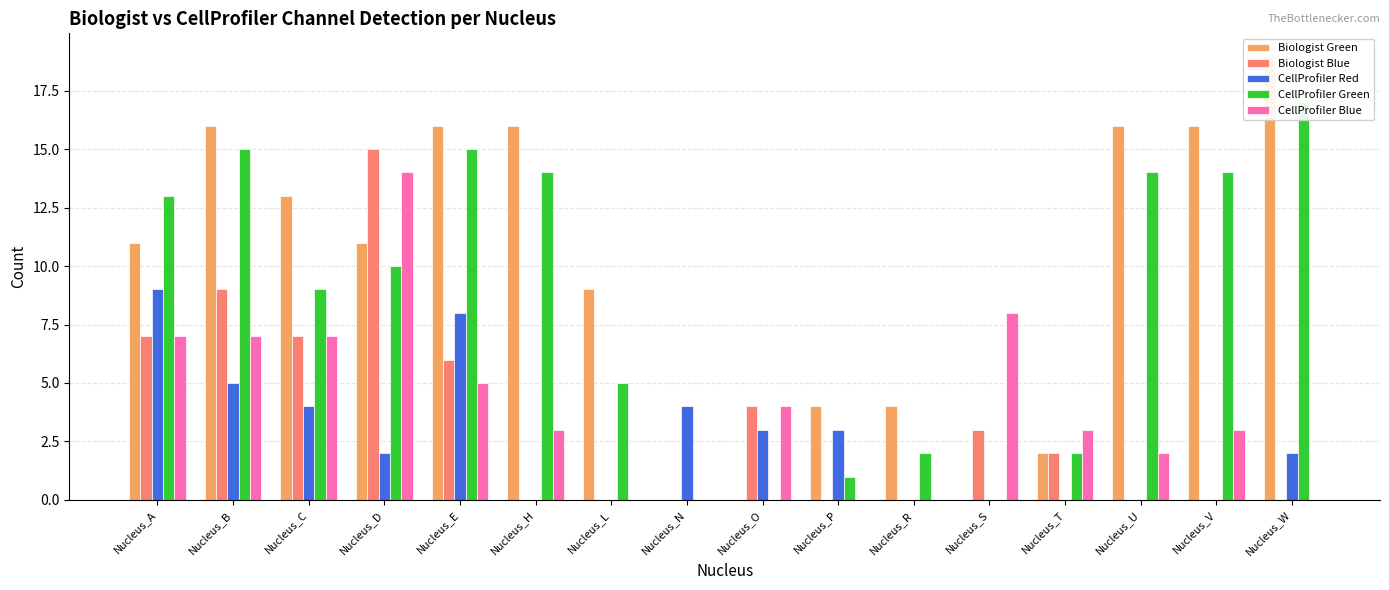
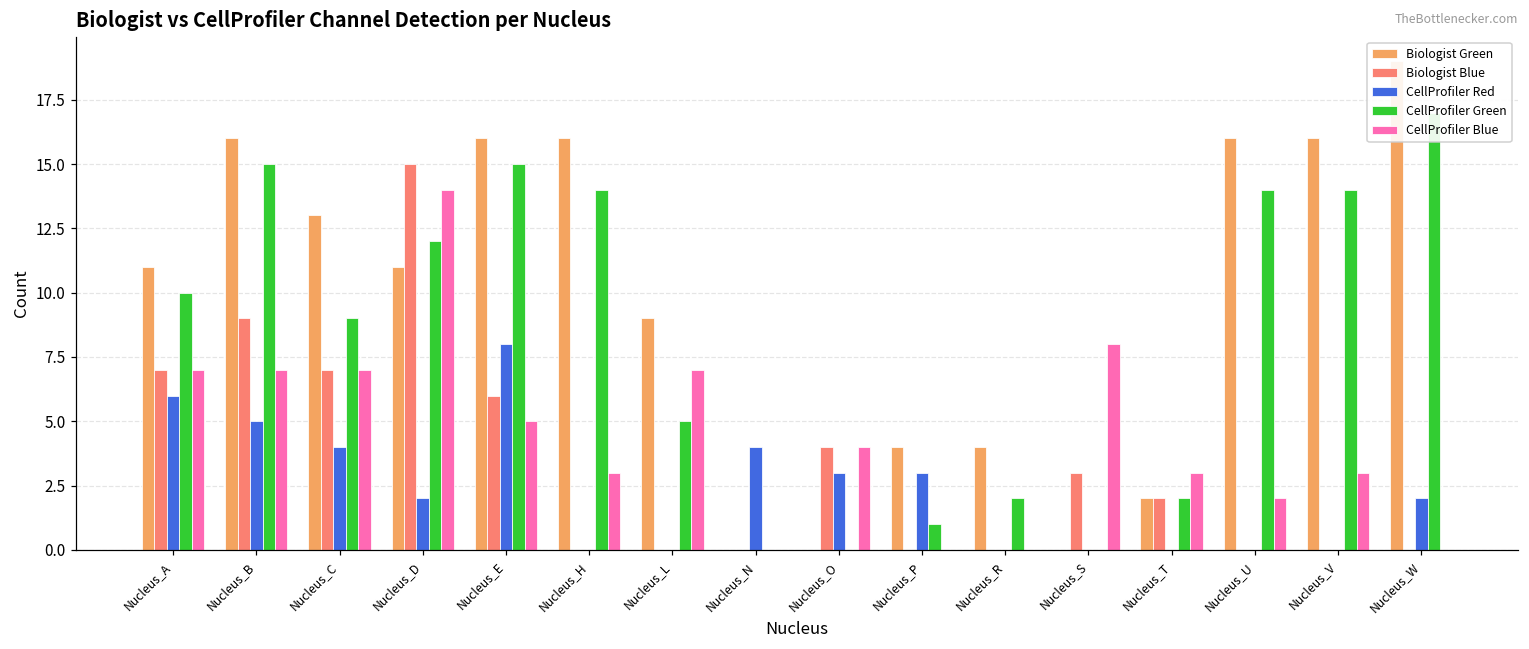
  {
    "CellProfiler Red": {
-     "Nucleus_A": 9,
+     "Nucleus_A": 6,
      "Nucleus_B": 5,
      "Nucleus_C": 4,
      "Nucleus_D": 2,
      "Nucleus_E": 8,
      "Nucleus_H": 0,
      "Nucleus_L": 0,
      "Nucleus_N": 4,
      "Nucleus_O": 3,
      "Nucleus_P": 3,
      "Nucleus_R": 0,
      "Nucleus_S": 0,
      "Nucleus_T": 0,
      "Nucleus_U": 0,
      "Nucleus_V": 0,
      "Nucleus_W": 2
    },
    "CellProfiler Green": {
-     "Nucleus_A": 13,
+     "Nucleus_A": 10,
      "Nucleus_B": 15,
      "Nucleus_C": 9,
-     "Nucleus_D": 10,
+     "Nucleus_D": 12,
      "Nucleus_E": 15,
      "Nucleus_H": 14,
      "Nucleus_L": 5,
      "Nucleus_N": 0,
      "Nucleus_O": 0,
      "Nucleus_P": 1,
      "Nucleus_R": 2,
      "Nucleus_S": 0,
      "Nucleus_T": 2,
      "Nucleus_U": 14,
      "Nucleus_V": 14
    },
    "CellProfiler Blue": {
      "Nucleus_A": 7,
      "Nucleus_B": 7,
      "Nucleus_C": 7,
      "Nucleus_D": 14,
      "Nucleus_E": 5,
      "Nucleus_H": 3,
-     "Nucleus_L": 0,
+     "Nucleus_L": 7,
      "Nucleus_N": 0,
      "Nucleus_O": 4,
      "Nucleus_P": 0,
      "Nucleus_R": 0,
      "Nucleus_S": 8,
      "Nucleus_T": 3,
      "Nucleus_U": 2,
      "Nucleus_V": 3,
      "Nucleus_W": 0
    }
  }
